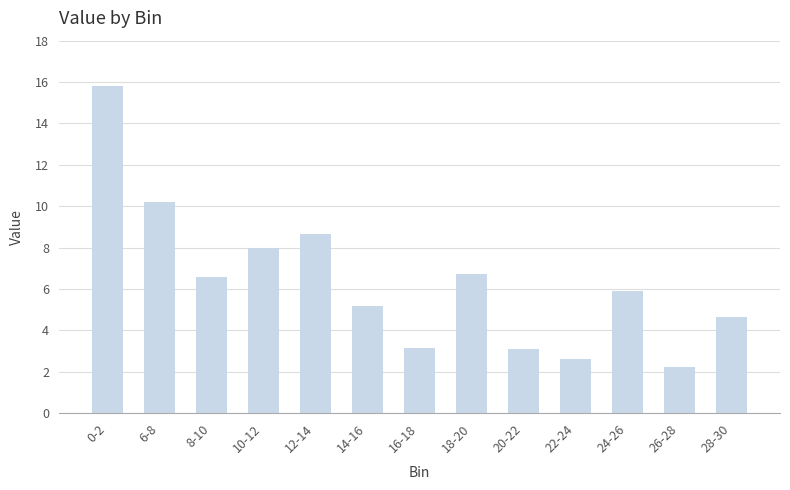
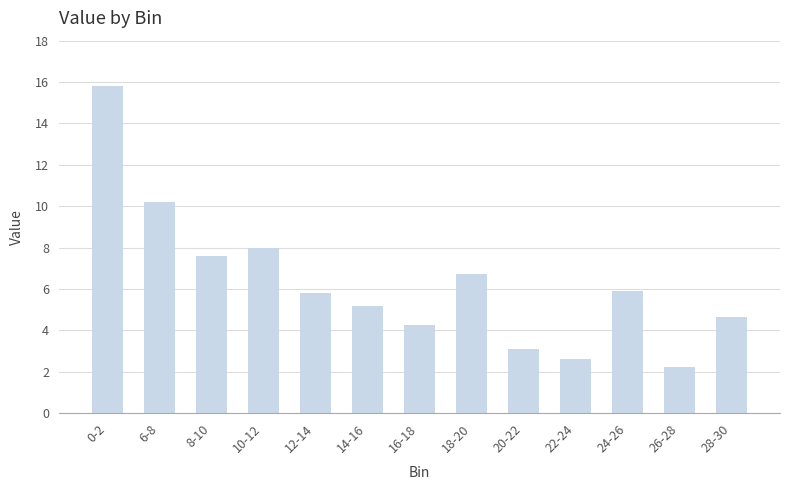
  {
    "0-2": 15.8,
    "6-8": 10.2,
-   "8-10": 6.6,
+   "8-10": 7.6,
    "10-12": 8.0,
-   "12-14": 8.6,
+   "12-14": 5.8,
    "14-16": 5.2,
-   "16-18": 3.1,
+   "16-18": 4.3,
    "18-20": 6.7,
    "20-22": 3.1,
    "22-24": 2.6,
    "24-26": 5.9,
    "26-28": 2.2,
    "28-30": 4.6
  }
